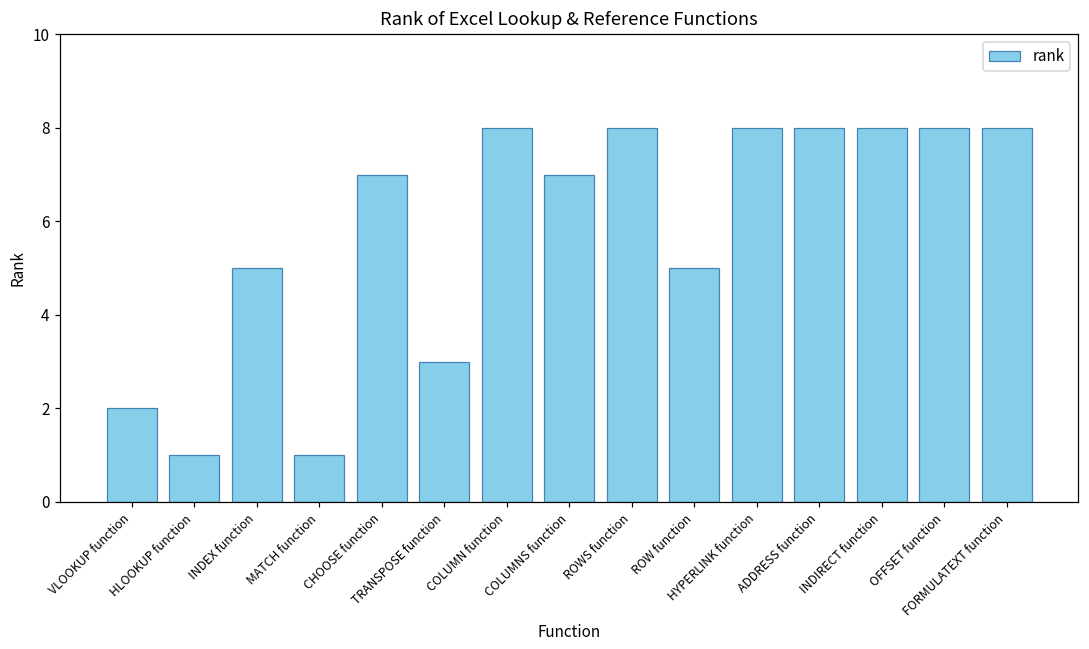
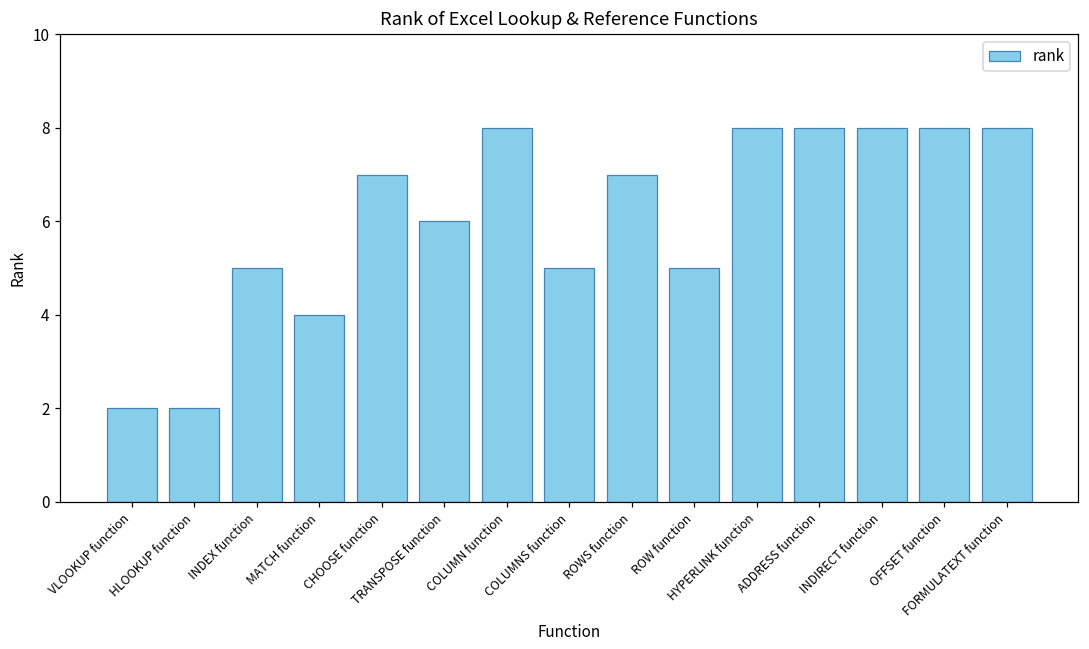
  {
    "VLOOKUP function": 2,
-   "HLOOKUP function": 1,
+   "HLOOKUP function": 2,
    "INDEX function": 5,
-   "MATCH function": 1,
+   "MATCH function": 4,
    "CHOOSE function": 7,
-   "TRANSPOSE function": 3,
+   "TRANSPOSE function": 6,
    "COLUMN function": 8,
-   "COLUMNS function": 7,
-   "ROWS function": 8,
+   "COLUMNS function": 5,
+   "ROWS function": 7,
    "ROW function": 5,
    "HYPERLINK function": 8,
    "ADDRESS function": 8,
    "INDIRECT function": 8,
    "OFFSET function": 8,
    "FORMULATEXT function": 8
  }
